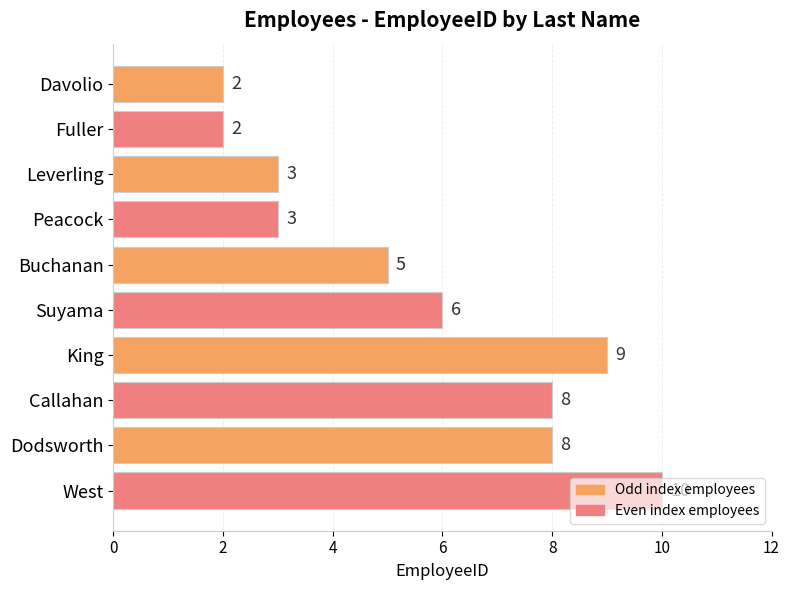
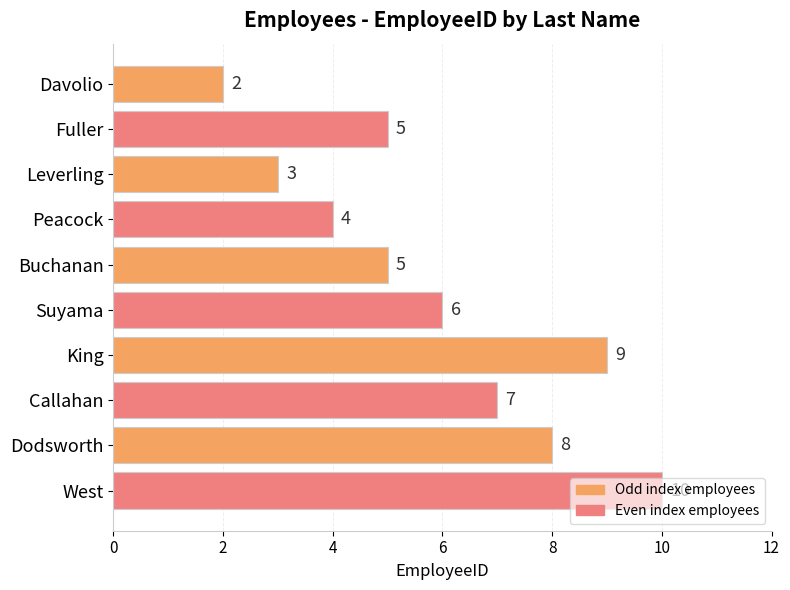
  {
    "Davolio": 2,
-   "Fuller": 2,
+   "Fuller": 5,
    "Leverling": 3,
-   "Peacock": 3,
+   "Peacock": 4,
    "Buchanan": 5,
    "Suyama": 6,
    "King": 9,
-   "Callahan": 8,
+   "Callahan": 7,
    "Dodsworth": 8
  }
